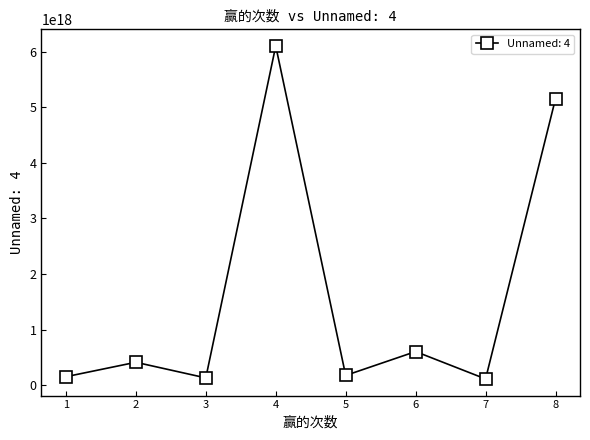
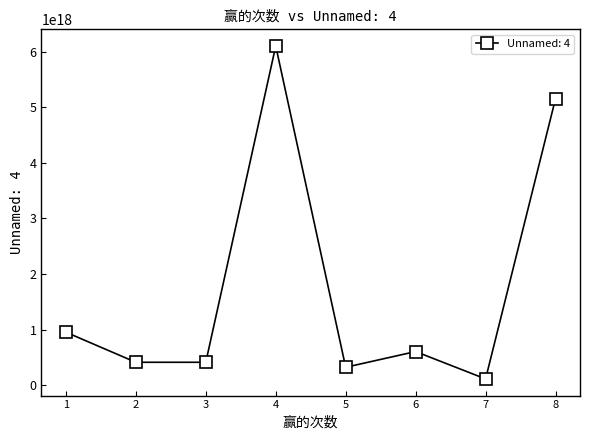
  {
-   "1": 200000000000000000,
+   "1": 1000000000000000000,
    "2": 400000000000000000,
-   "3": 100000000000000000,
+   "3": 400000000000000000,
    "4": 6100000000000000000,
-   "5": 200000000000000000,
+   "5": 300000000000000000,
    "6": 600000000000000000,
    "7": 100000000000000000,
    "8": 5200000000000000000
  }
